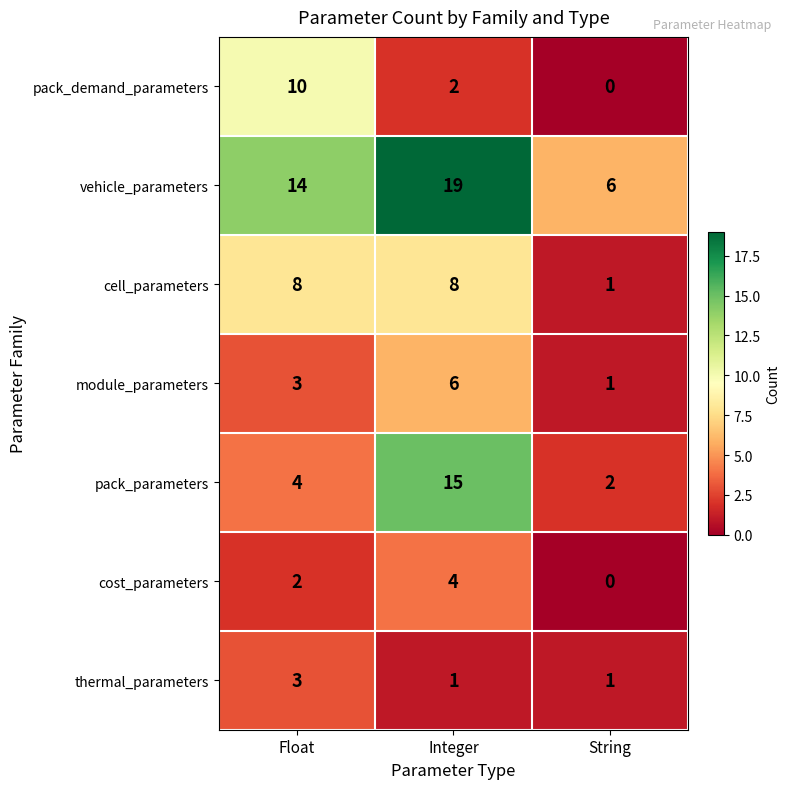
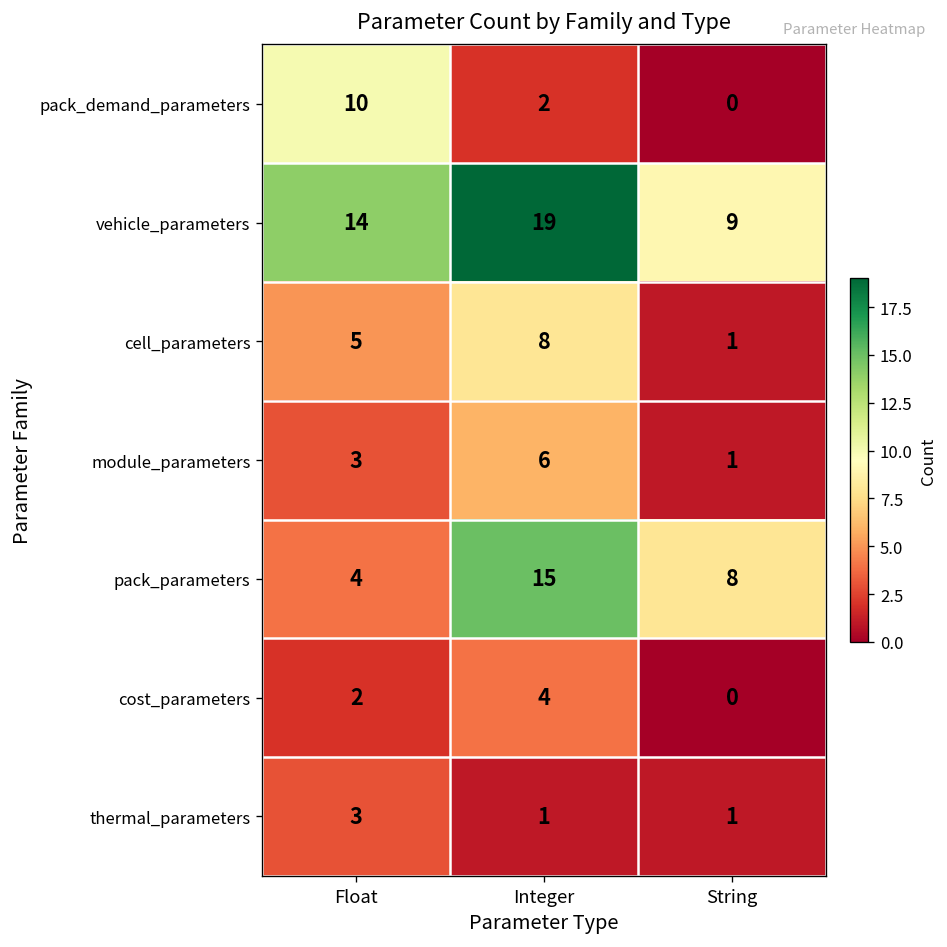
  {
    "pack_demand_parameters": {
      "Float": 10,
      "Integer": 2,
      "String": 0
    },
    "vehicle_parameters": {
      "Float": 14,
      "Integer": 19,
-     "String": 6
+     "String": 9
    },
    "cell_parameters": {
-     "Float": 8,
+     "Float": 5,
      "Integer": 8,
      "String": 1
    },
    "module_parameters": {
      "Float": 3,
      "Integer": 6,
      "String": 1
    },
    "pack_parameters": {
      "Float": 4,
      "Integer": 15,
-     "String": 2
+     "String": 8
    },
    "cost_parameters": {
      "Float": 2,
      "Integer": 4,
      "String": 0
    },
    "thermal_parameters": {
      "Float": 3,
      "Integer": 1,
      "String": 1
    }
  }
